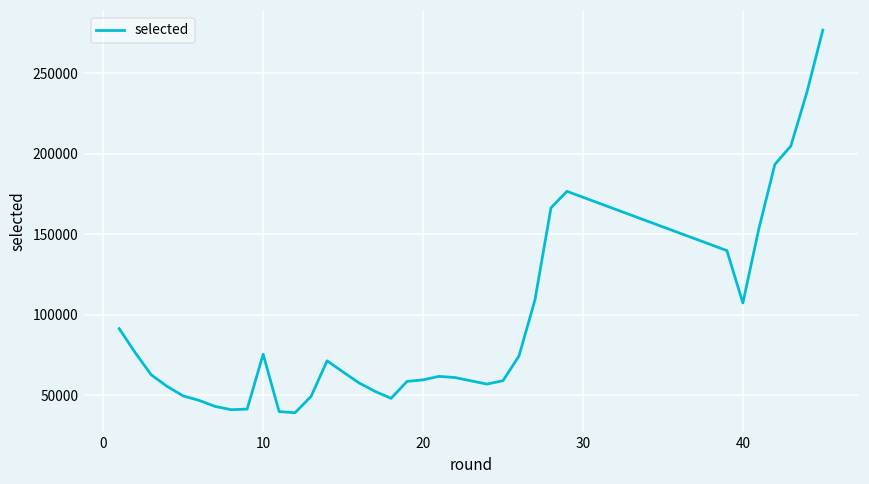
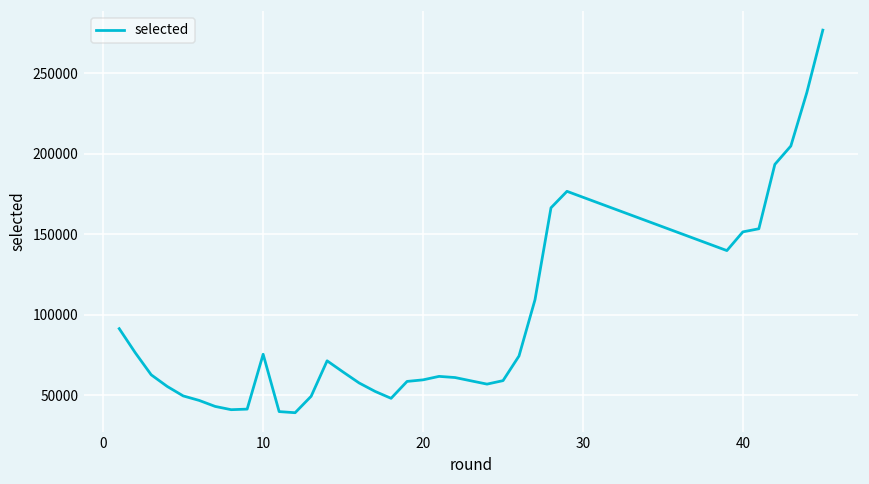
  {
    "10": 75000,
    "20": 60000,
-   "40": 107000
+   "40": 152000
  }
